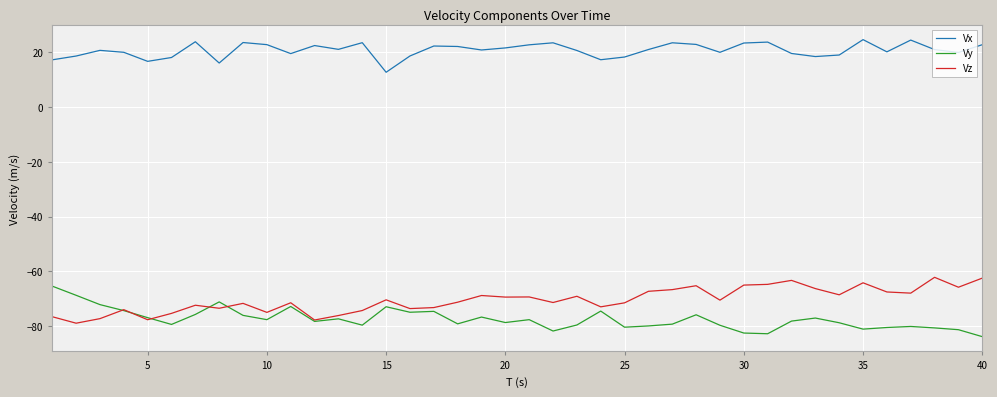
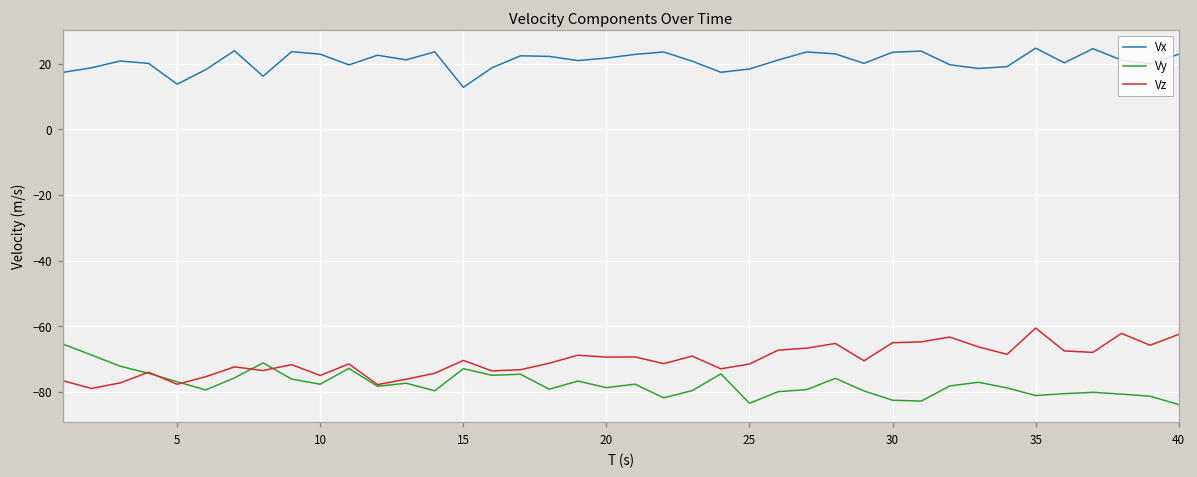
  {
    "Vx": {
-     "5": 17,
+     "5": 14,
      "10": 23,
      "15": 13,
      "20": 22,
      "25": 18,
      "30": 23,
      "35": 25,
      "40": 23
    },
    "Vy": {
      "10": -78,
      "15": -73,
      "20": -79,
-     "25": -80,
+     "25": -83,
      "30": -83,
      "35": -81,
      "40": -84
    },
    "Vz": {
      "10": -75,
      "15": -70,
      "20": -69,
      "25": -71,
      "30": -65,
-     "35": -64,
+     "35": -61,
      "40": -62
    }
  }
